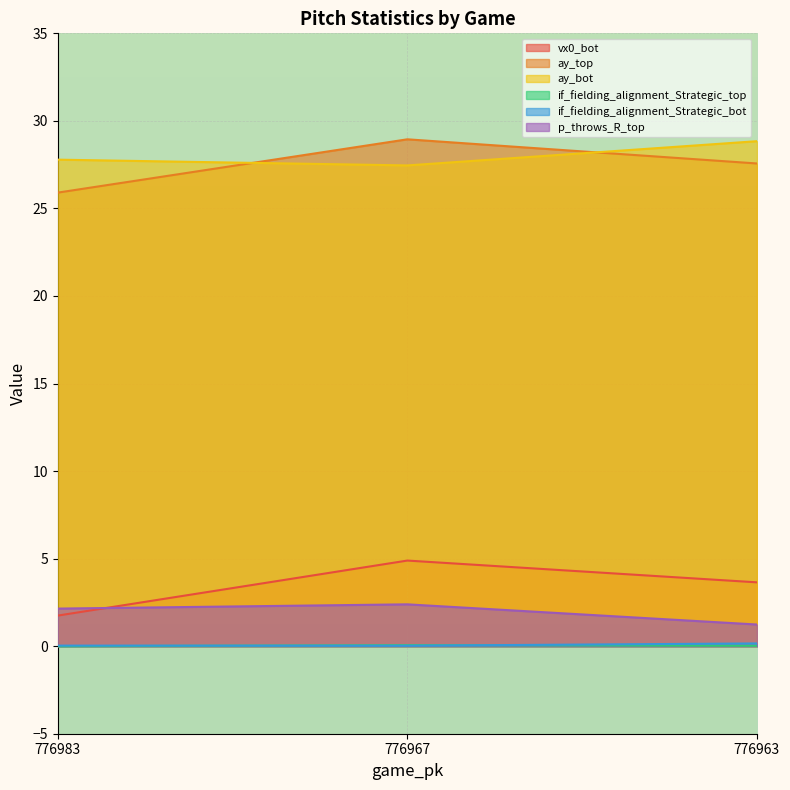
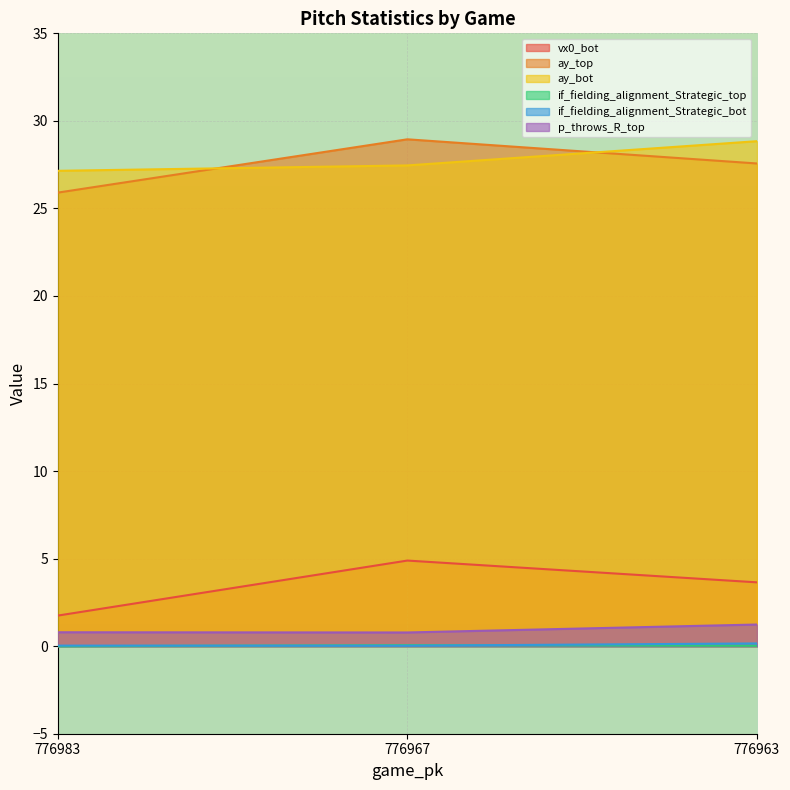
  {
    "ay_bot": {
-     "776983": 27.8,
+     "776983": 27.1,
      "776967": 27.5,
      "776963": 28.8
    },
    "p_throws_R_top": {
-     "776983": 2.1,
-     "776967": 2.4,
+     "776983": 0.8,
+     "776967": 0.8,
      "776963": 1.2
    }
  }
